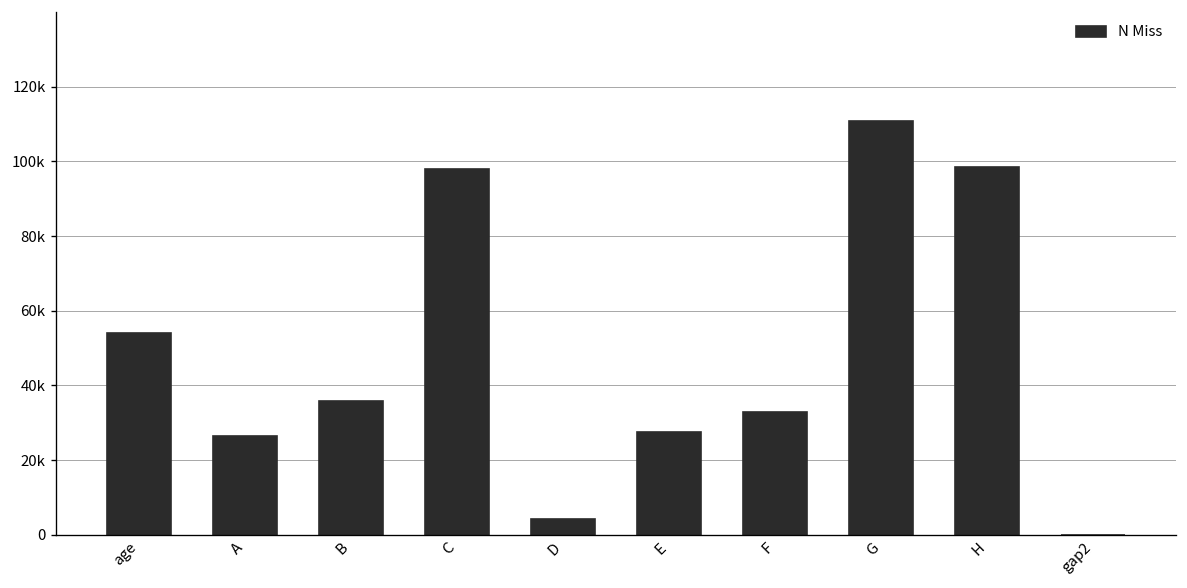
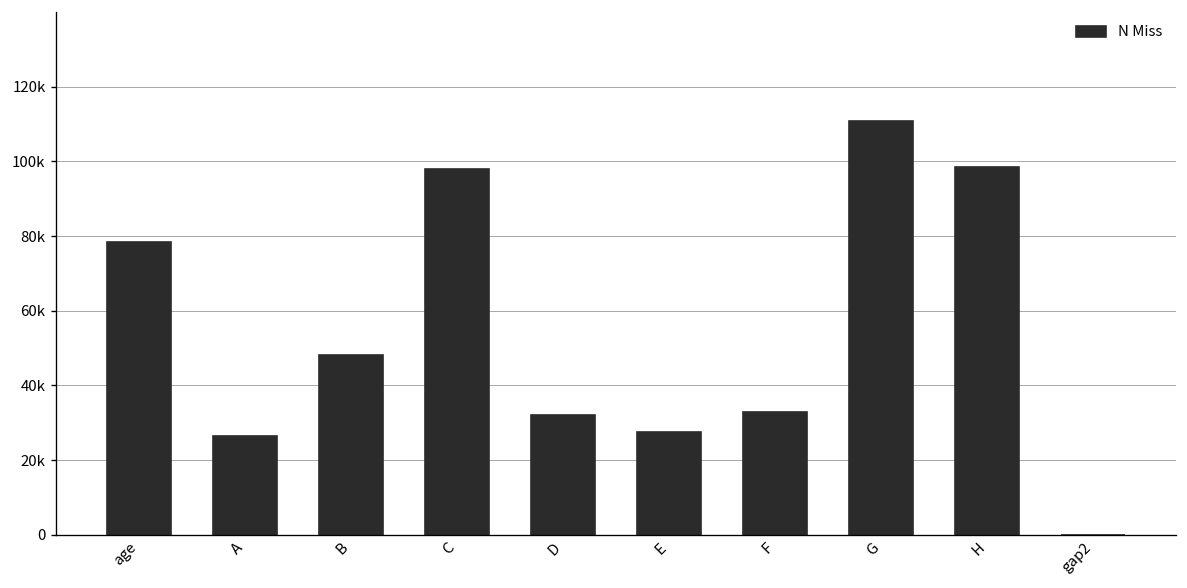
  {
-   "age": 54000,
+   "age": 78000,
    "A": 26000,
-   "B": 36000,
+   "B": 48000,
    "C": 98000,
-   "D": 4000,
+   "D": 32000,
    "E": 28000,
    "F": 33000,
    "G": 111000,
    "H": 99000,
    "gap2": 0
  }
